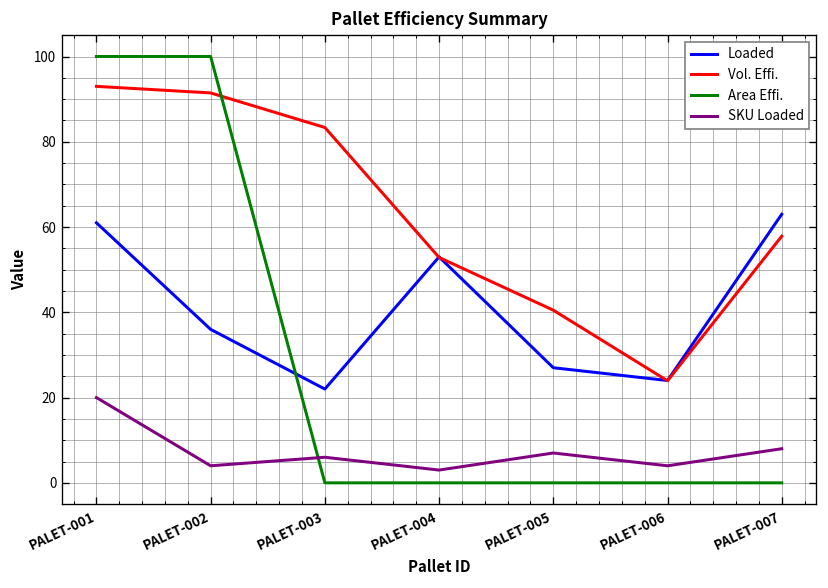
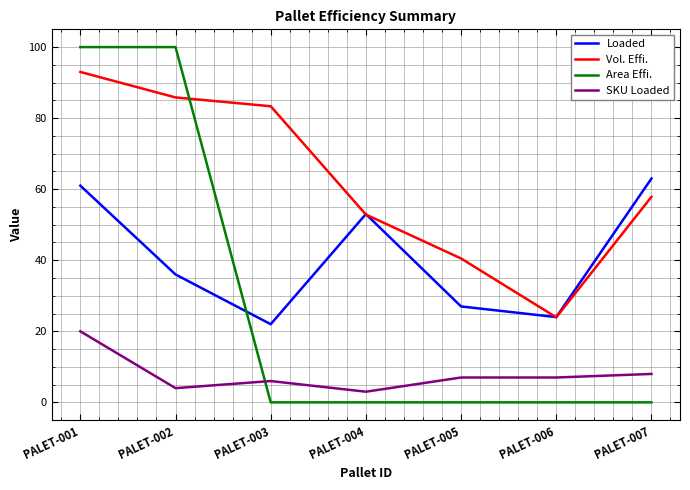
  {
    "Loaded": {
      "PALET-001": 61,
      "PALET-002": 36,
      "PALET-003": 22,
      "PALET-005": 27,
      "PALET-007": 63
    },
    "Vol. Effi.": {
      "PALET-001": 93,
-     "PALET-002": 91,
+     "PALET-002": 86,
      "PALET-003": 83,
      "PALET-005": 41,
      "PALET-007": 58
    },
    "Area Effi.": {
      "PALET-001": 100,
      "PALET-002": 100,
      "PALET-003": 0,
      "PALET-004": 0,
      "PALET-005": 0,
      "PALET-006": 0,
      "PALET-007": 0
    },
    "SKU Loaded": {
      "PALET-001": 20,
      "PALET-002": 4,
      "PALET-003": 6,
      "PALET-004": 3,
      "PALET-005": 7,
-     "PALET-006": 4,
+     "PALET-006": 7,
      "PALET-007": 8
    }
  }
